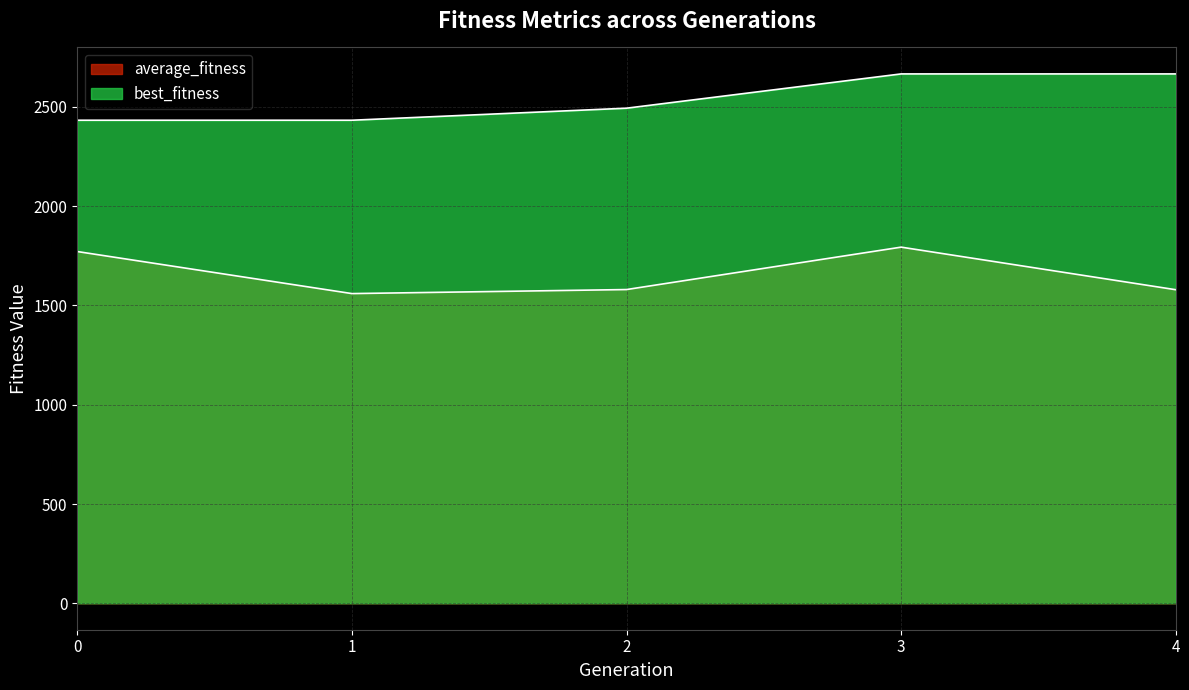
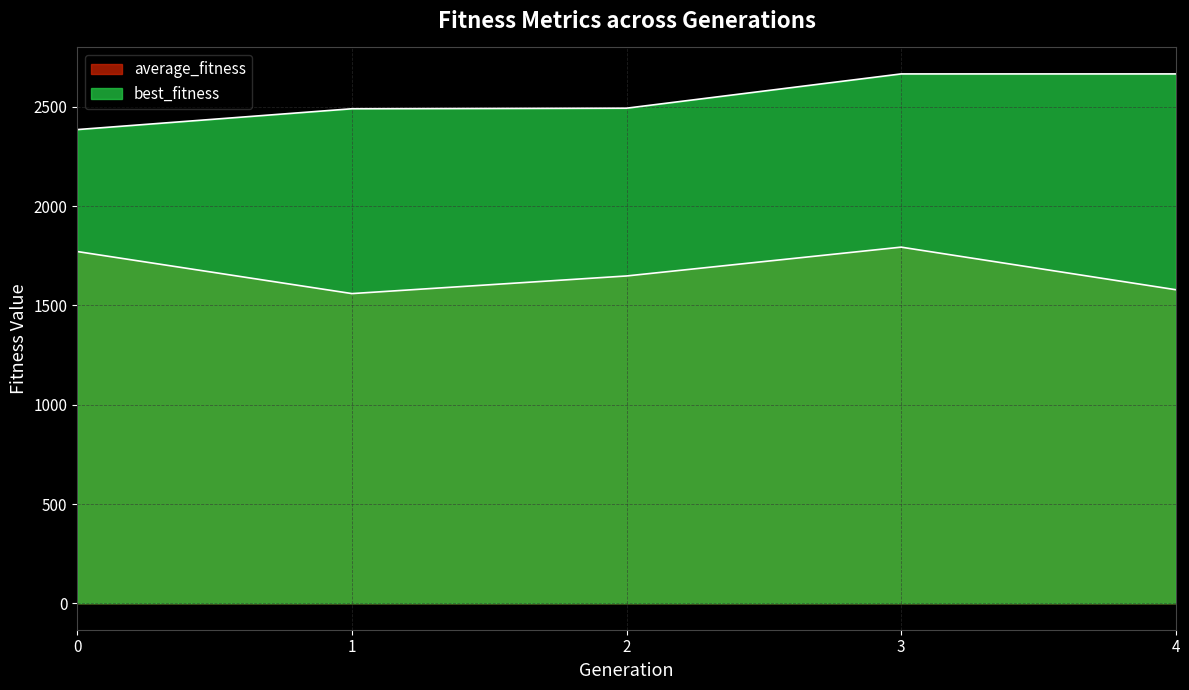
  {
    "average_fitness": {
      "0": 1770,
      "1": 1560,
-     "2": 1580,
+     "2": 1650,
      "3": 1790,
      "4": 1580
    },
    "best_fitness": {
-     "0": 2430,
-     "1": 2430,
+     "0": 2390,
+     "1": 2490,
      "2": 2490,
      "3": 2670,
      "4": 2670
    }
  }
